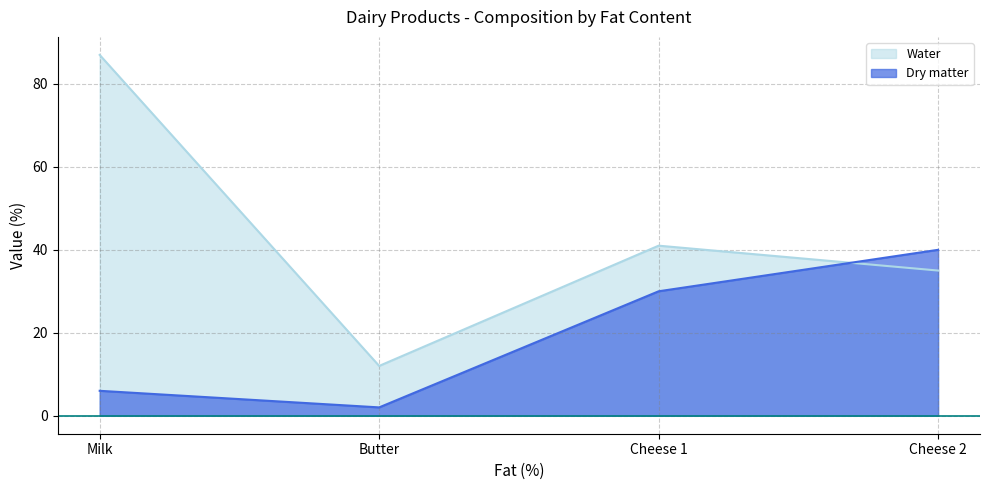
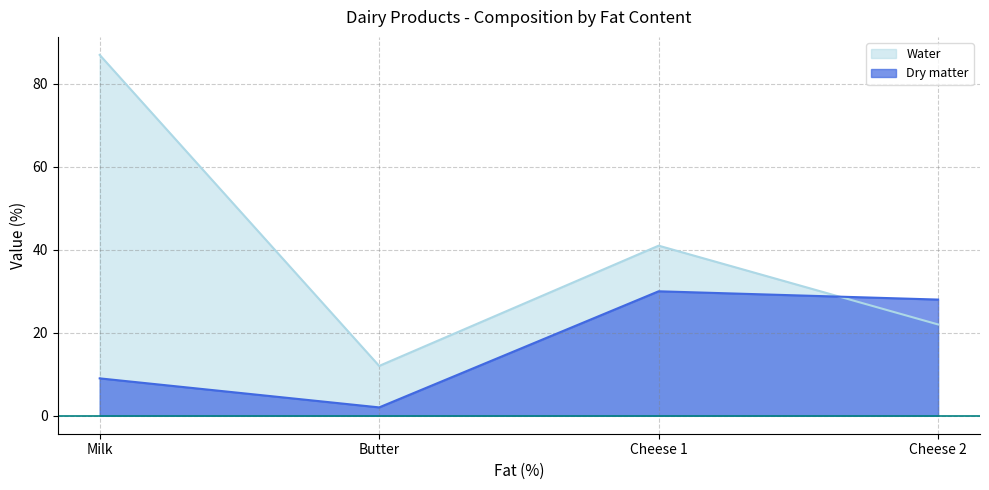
  {
    "Water": {
      "Milk": 87,
      "Butter": 12,
      "Cheese 1": 41,
-     "Cheese 2": 35
+     "Cheese 2": 22
    },
    "Dry matter": {
-     "Milk": 6,
+     "Milk": 9,
      "Butter": 2,
      "Cheese 1": 30,
-     "Cheese 2": 40
+     "Cheese 2": 28
    }
  }
